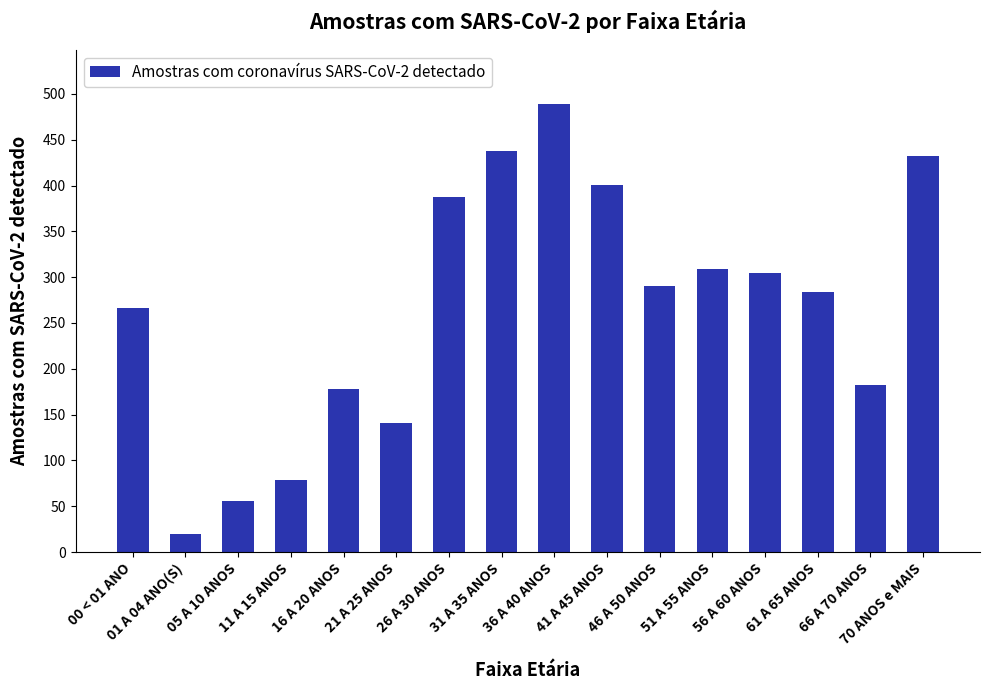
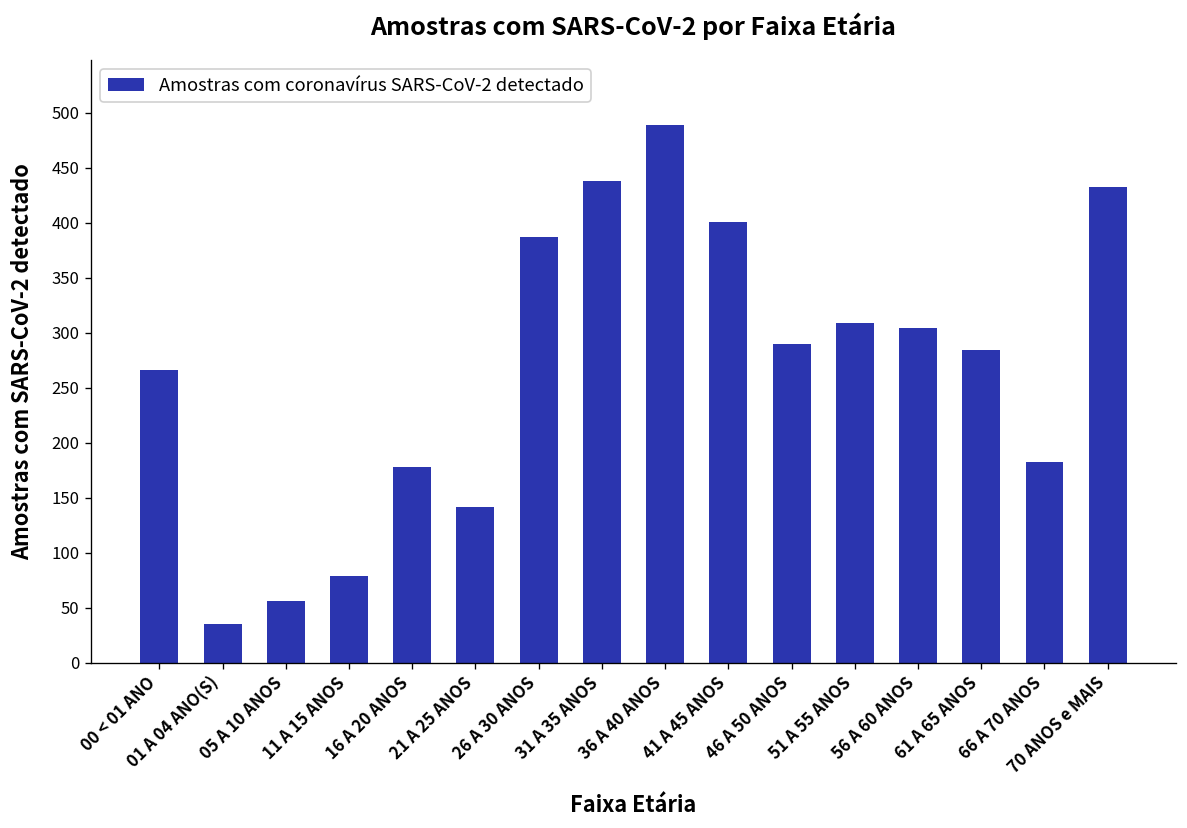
  {
    "00 < 01 ANO": 270,
-   "01 A 04 ANO(S)": 20,
+   "01 A 04 ANO(S)": 40,
    "05 A 10 ANOS": 60,
    "11 A 15 ANOS": 80,
    "16 A 20 ANOS": 180,
    "21 A 25 ANOS": 140,
    "26 A 30 ANOS": 390,
    "31 A 35 ANOS": 440,
    "36 A 40 ANOS": 490,
    "41 A 45 ANOS": 400,
    "46 A 50 ANOS": 290,
    "51 A 55 ANOS": 310,
    "56 A 60 ANOS": 300,
    "61 A 65 ANOS": 280,
    "66 A 70 ANOS": 180,
    "70 ANOS e MAIS": 430
  }
